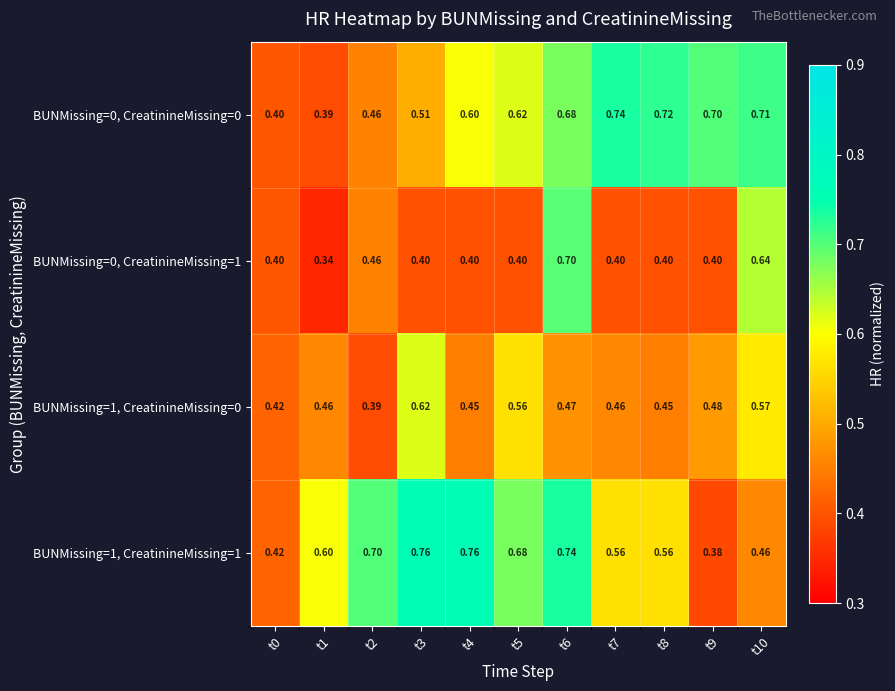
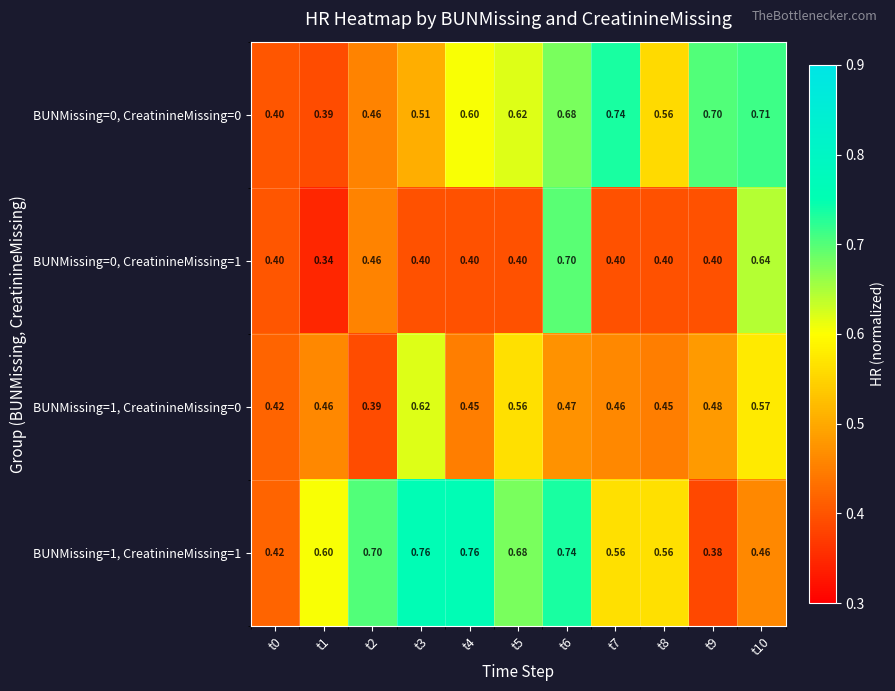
  {
    "BUNMissing=0, CreatinineMissing=0": {
      "t0": 0.40,
      "t1": 0.39,
      "t2": 0.46,
      "t3": 0.51,
      "t4": 0.60,
      "t5": 0.62,
      "t6": 0.68,
      "t7": 0.74,
-     "t8": 0.72,
+     "t8": 0.56,
      "t9": 0.70,
      "t10": 0.71
    },
    "BUNMissing=0, CreatinineMissing=1": {
      "t0": 0.40,
      "t1": 0.34,
      "t2": 0.46,
      "t3": 0.40,
      "t4": 0.40,
      "t5": 0.40,
      "t6": 0.70,
      "t7": 0.40,
      "t8": 0.40,
      "t9": 0.40,
      "t10": 0.64
    },
    "BUNMissing=1, CreatinineMissing=0": {
      "t0": 0.42,
      "t1": 0.46,
      "t2": 0.39,
      "t3": 0.62,
      "t4": 0.45,
      "t5": 0.56,
      "t6": 0.47,
      "t7": 0.46,
      "t8": 0.45,
      "t9": 0.48,
      "t10": 0.57
    },
    "BUNMissing=1, CreatinineMissing=1": {
      "t0": 0.42,
      "t1": 0.60,
      "t2": 0.70,
      "t3": 0.76,
      "t4": 0.76,
      "t5": 0.68,
      "t6": 0.74,
      "t7": 0.56,
      "t8": 0.56,
      "t9": 0.38,
      "t10": 0.46
    }
  }
